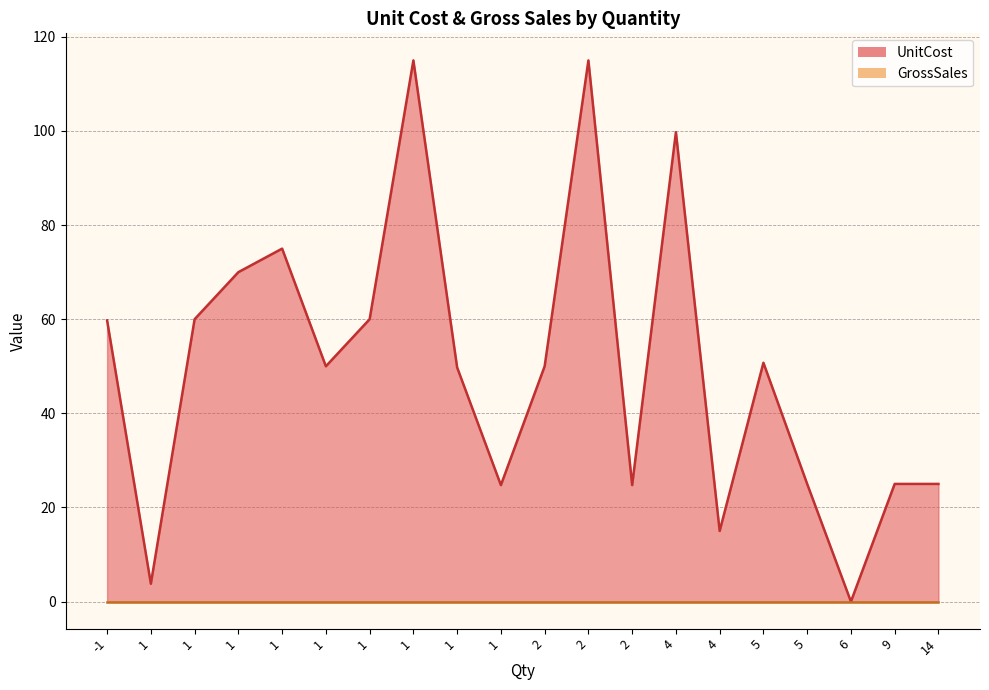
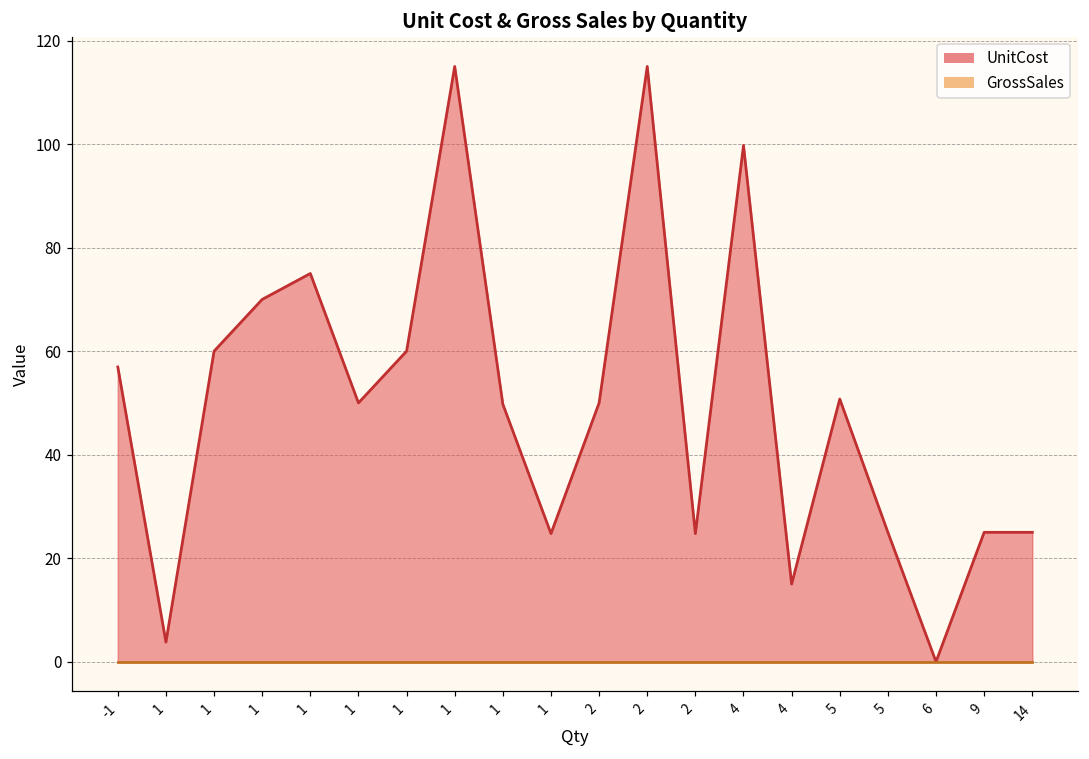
  {
    "UnitCost": {
-     "-1": 60,
+     "-1": 57,
      "9": 25,
      "14": 25
    },
    "GrossSales": {
      "-1": 0,
      "9": 0,
      "14": 0
    }
  }
